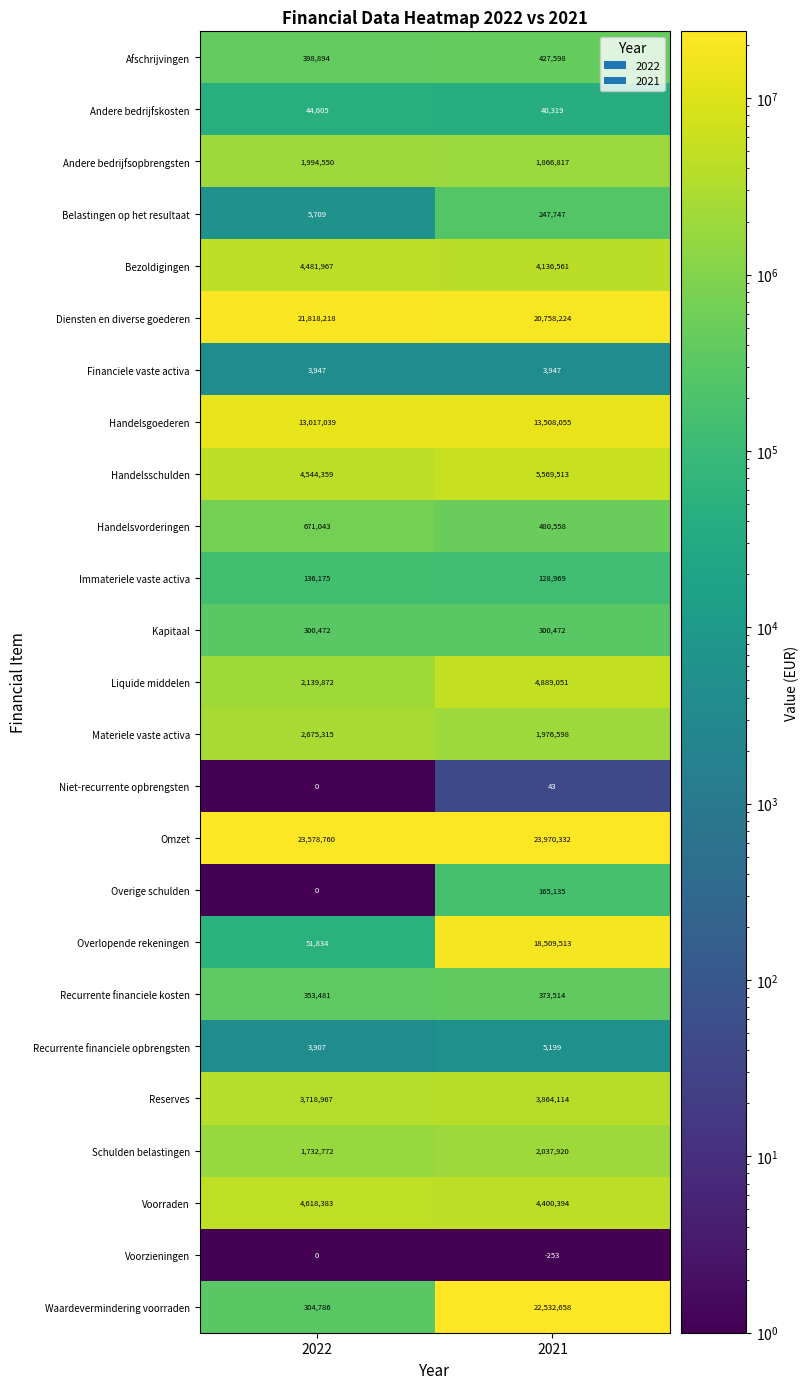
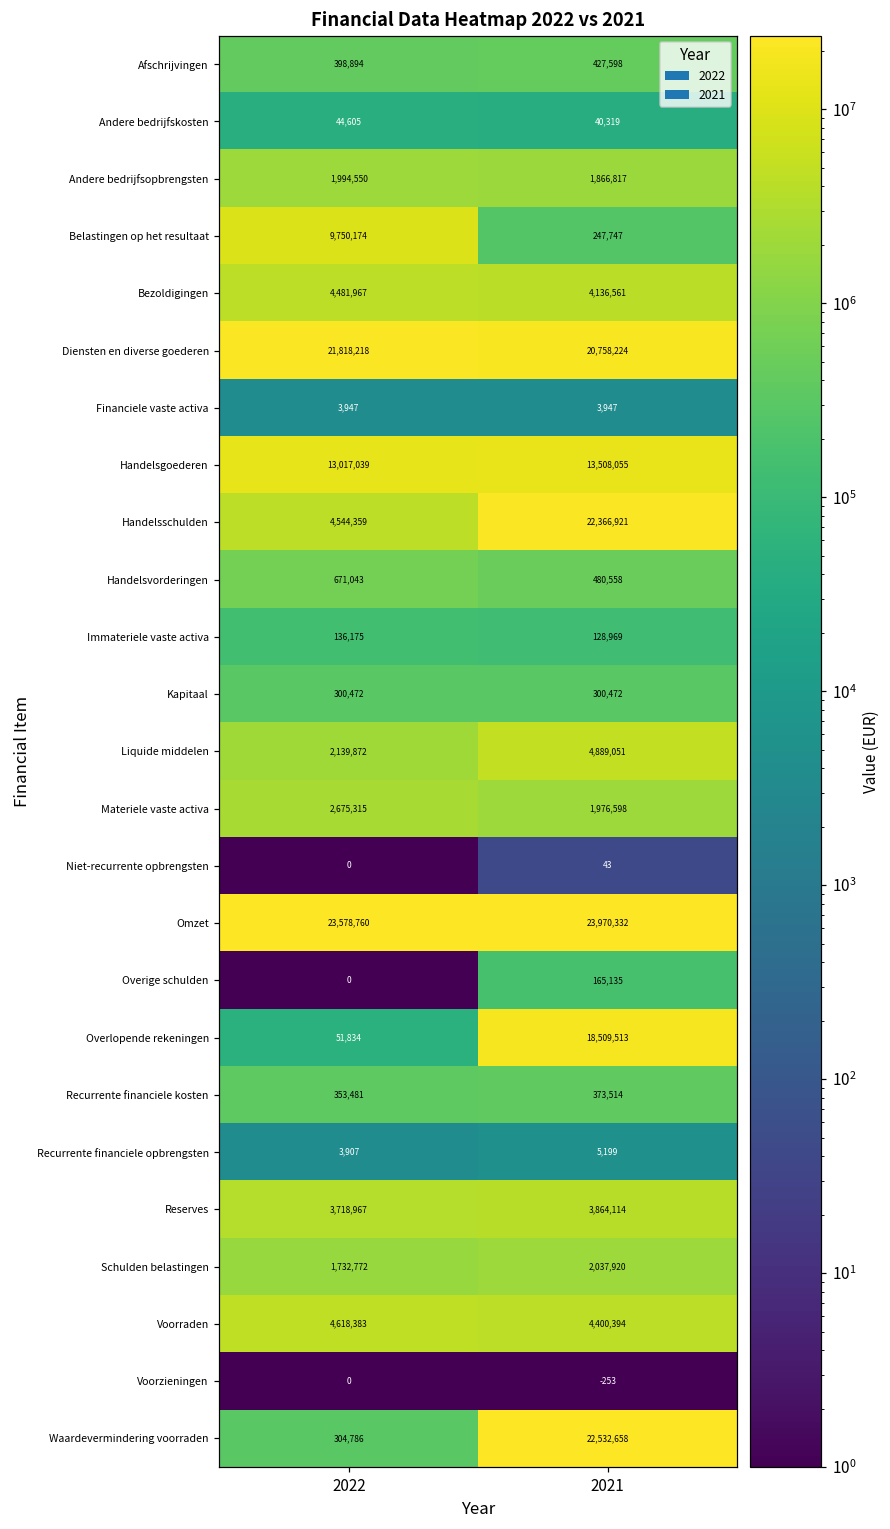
  {
    "Afschrijvingen": {
      "2022": "398,894",
      "2021": "427,598"
    },
    "Andere bedrijfskosten": {
      "2022": "44,605",
      "2021": "40,319"
    },
    "Andere bedrijfsopbrengsten": {
      "2022": "1,994,550",
      "2021": "1,866,817"
    },
    "Belastingen op het resultaat": {
-     "2022": "5,709",
+     "2022": "9,750,174",
      "2021": "247,747"
    },
    "Bezoldigingen": {
      "2022": "4,481,967",
      "2021": "4,136,561"
    },
    "Diensten en diverse goederen": {
      "2022": "21,818,218",
      "2021": "20,758,224"
    },
    "Financiele vaste activa": {
      "2022": "3,947",
      "2021": "3,947"
    },
    "Handelsgoederen": {
      "2022": "13,017,039",
      "2021": "13,508,055"
    },
    "Handelsschulden": {
      "2022": "4,544,359",
-     "2021": "5,569,513"
+     "2021": "22,366,921"
    },
    "Handelsvorderingen": {
      "2022": "671,043",
      "2021": "480,558"
    },
    "Immateriele vaste activa": {
      "2022": "136,175",
      "2021": "128,969"
    },
    "Kapitaal": {
      "2022": "300,472",
      "2021": "300,472"
    },
    "Liquide middelen": {
      "2022": "2,139,872",
      "2021": "4,889,051"
    },
    "Materiele vaste activa": {
      "2022": "2,675,315",
      "2021": "1,976,598"
    },
    "Niet-recurrente opbrengsten": {
      "2022": "0",
      "2021": "43"
    },
    "Omzet": {
      "2022": "23,578,760",
      "2021": "23,970,332"
    },
    "Overige schulden": {
      "2022": "0",
      "2021": "165,135"
    },
    "Overlopende rekeningen": {
      "2022": "51,834",
      "2021": "18,509,513"
    },
    "Recurrente financiele kosten": {
      "2022": "353,481",
      "2021": "373,514"
    },
    "Recurrente financiele opbrengsten": {
      "2022": "3,907",
      "2021": "5,199"
    },
    "Reserves": {
      "2022": "3,718,967",
      "2021": "3,864,114"
    },
    "Schulden belastingen": {
      "2022": "1,732,772",
      "2021": "2,037,920"
    },
    "Voorraden": {
      "2022": "4,618,383",
      "2021": "4,400,394"
    },
    "Voorzieningen": {
      "2022": "0",
      "2021": "-253"
    },
    "Waardevermindering voorraden": {
      "2022": "304,786",
      "2021": "22,532,658"
    }
  }
